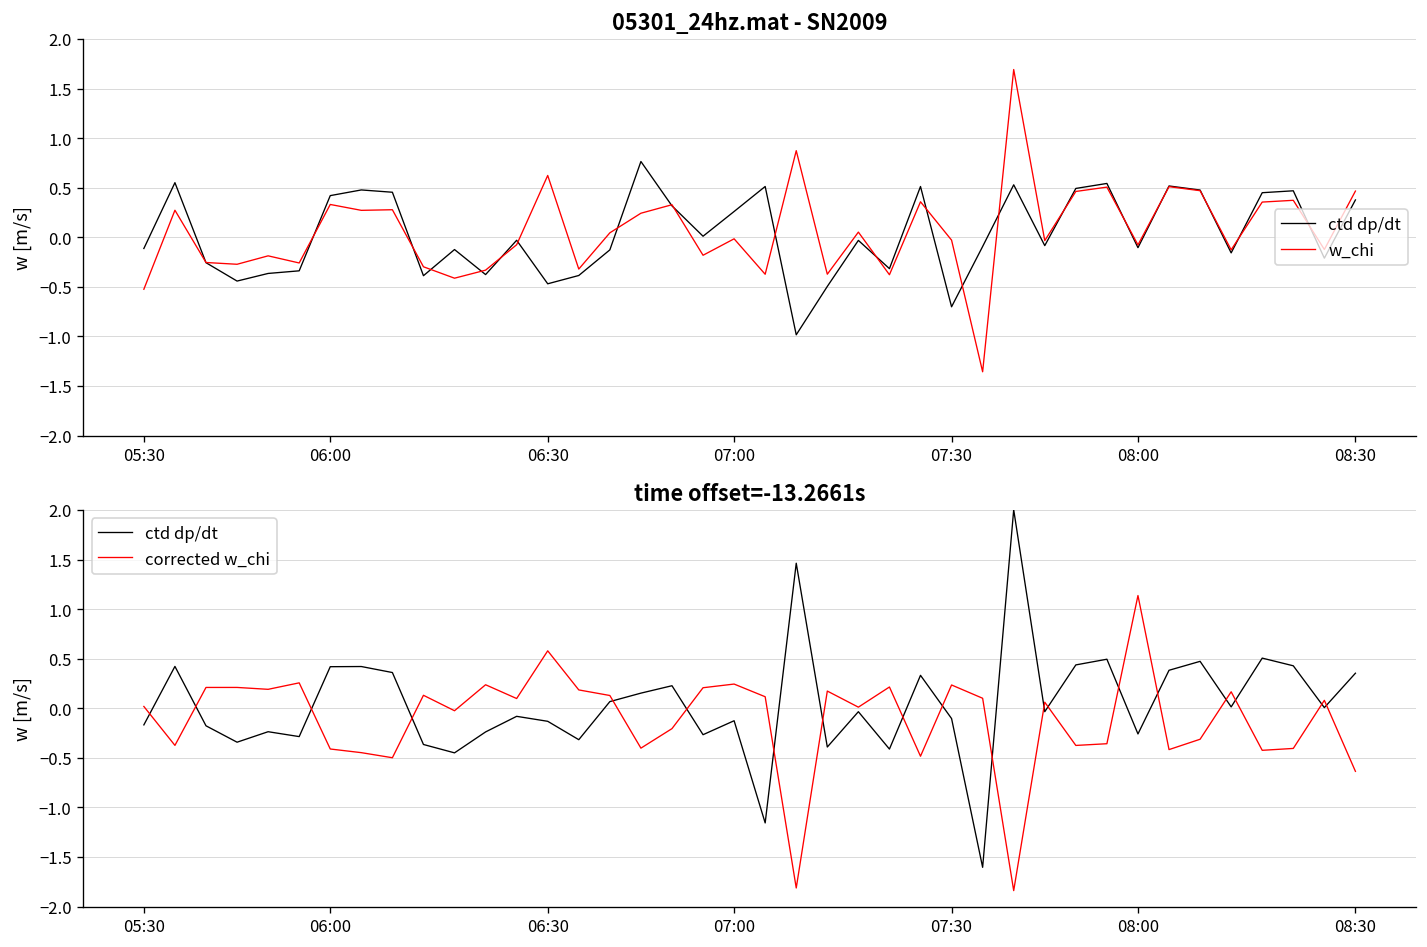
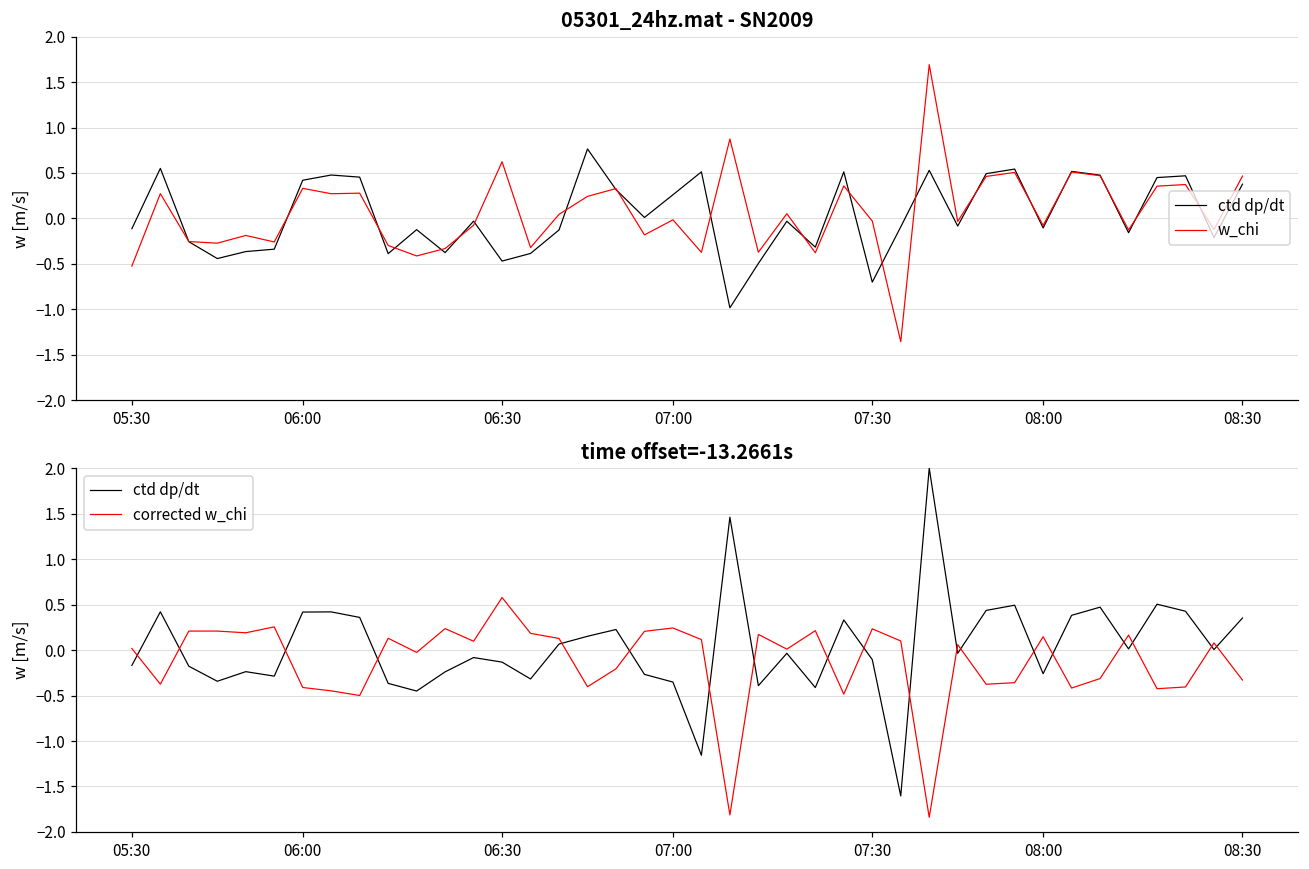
  {
    "05301_24hz.mat - SN2009": {
      "ctd dp/dt": {
        "05:30": -0.1,
        "06:00": 0.4,
        "06:30": -0.5,
        "07:00": 0.3,
        "07:30": -0.7,
        "08:30": 0.4
      },
      "w_chi": {
        "05:30": -0.5,
        "06:00": 0.3,
        "06:30": 0.6,
        "07:00": 0.0,
        "07:30": 0.0,
        "08:30": 0.5
      }
    },
    "time offset=-13.2661s": {
      "ctd dp/dt": {
        "05:30": -0.2,
        "06:00": 0.4,
        "06:30": -0.1,
-       "07:00": -0.1,
+       "07:00": -0.4,
        "07:30": -0.1,
        "08:00": -0.3,
        "08:30": 0.4
      },
      "corrected w_chi": {
        "05:30": 0.0,
        "06:00": -0.4,
        "06:30": 0.6,
        "07:00": 0.2,
        "07:30": 0.2,
-       "08:00": 1.1,
-       "08:30": -0.6
+       "08:00": 0.1,
+       "08:30": -0.3
      }
    }
  }
